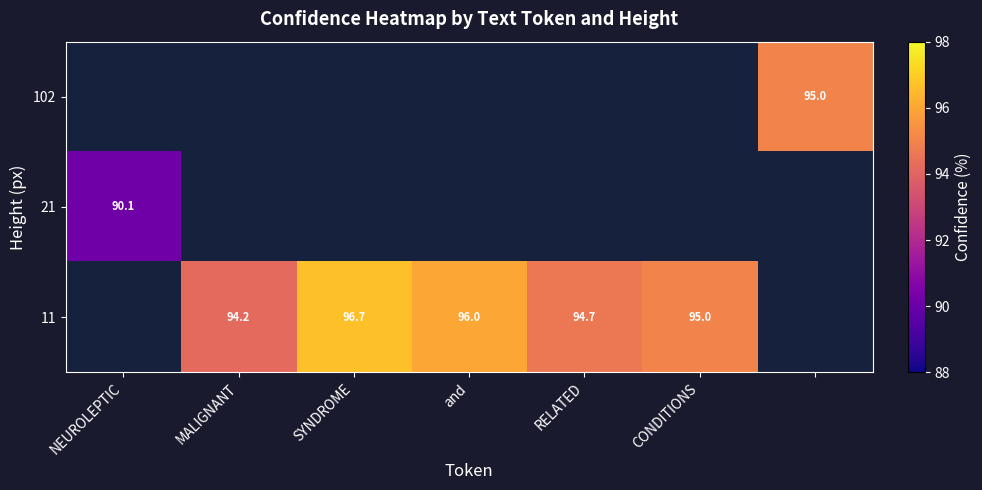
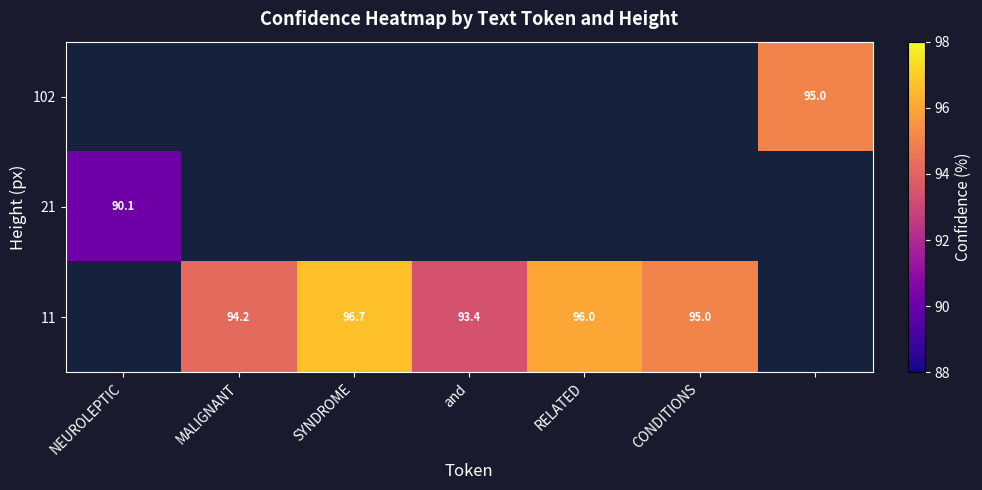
  {
    "21": {
      "NEUROLEPTIC": 90.1
    },
    "11": {
      "MALIGNANT": 94.2,
      "SYNDROME": 96.7,
-     "and": 96.0,
-     "RELATED": 94.7,
+     "and": 93.4,
+     "RELATED": 96.0,
      "CONDITIONS": 95.0
    }
  }
